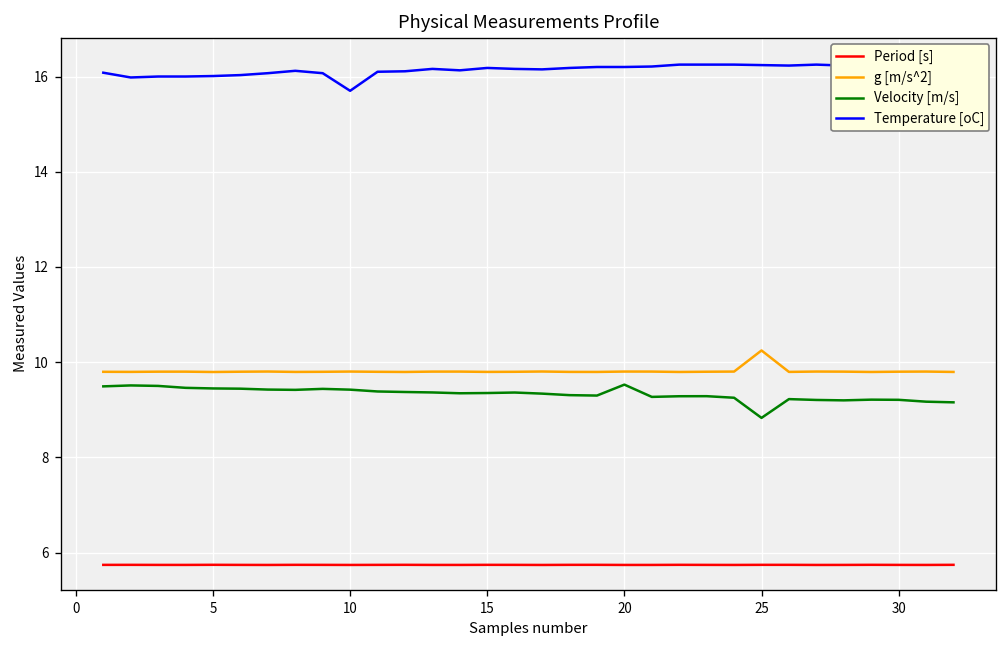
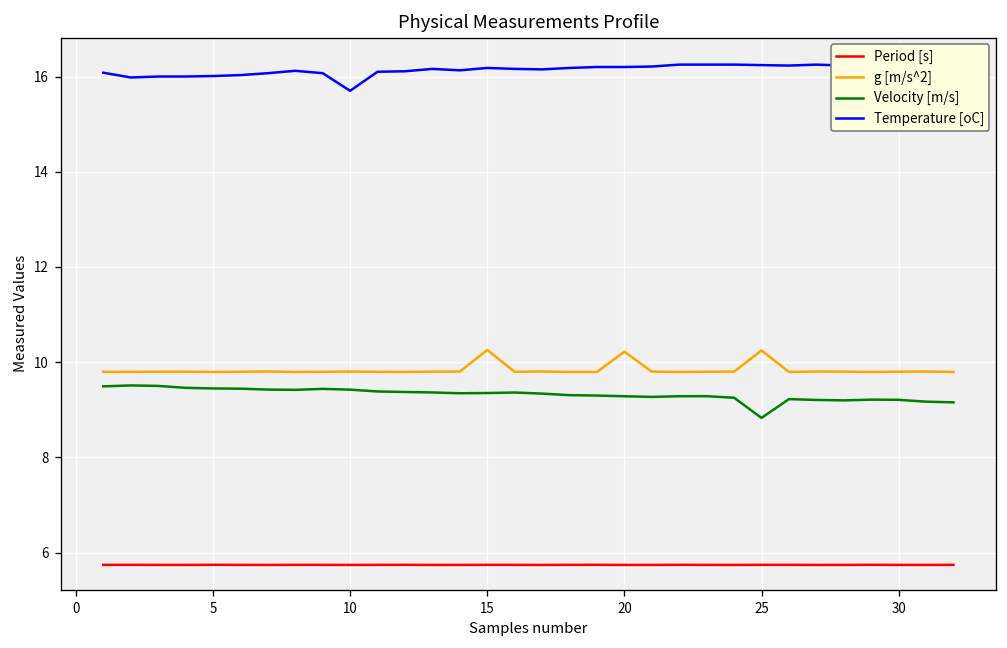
  {
    "Period [s]": {
      "5": 5.7,
      "10": 5.7,
      "15": 5.7,
      "20": 5.7,
      "25": 5.7,
      "30": 5.7
    },
    "g [m/s^2]": {
      "5": 9.8,
      "10": 9.8,
-     "15": 9.8,
-     "20": 9.8,
+     "15": 10.3,
+     "20": 10.2,
      "25": 10.2,
      "30": 9.8
    },
    "Velocity [m/s]": {
      "5": 9.4,
      "10": 9.4,
      "15": 9.4,
-     "20": 9.5,
+     "20": 9.3,
      "25": 8.8,
      "30": 9.2
    },
    "Temperature [oC]": {
      "5": 16.0,
      "10": 15.7,
      "15": 16.2,
      "20": 16.2,
      "25": 16.2
    }
  }
